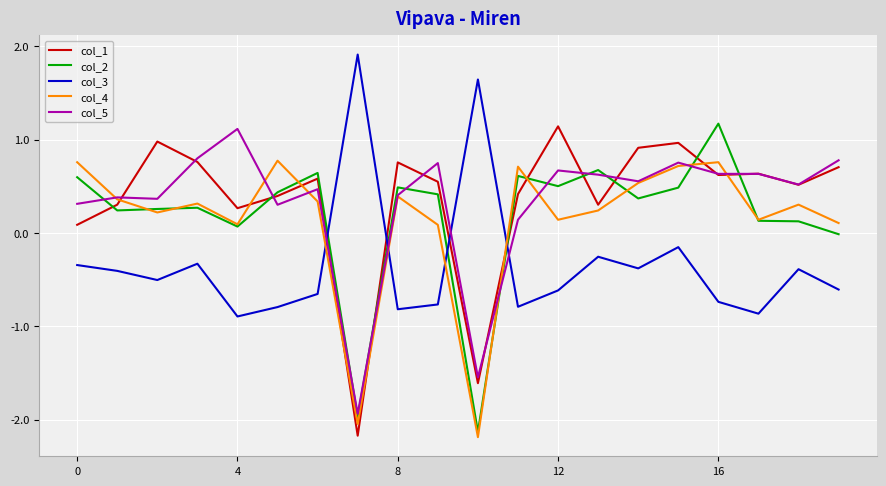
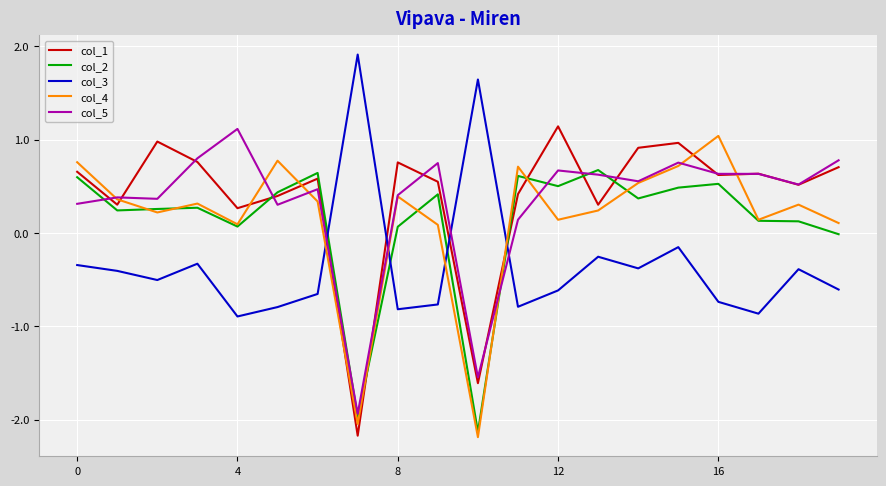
  {
    "col_1": {
-     "0": 0.1,
+     "0": 0.7,
      "4": 0.3,
      "8": 0.8,
      "12": 1.1
    },
    "col_2": {
      "0": 0.6,
-     "8": 0.5,
+     "8": 0.1,
      "12": 0.5,
-     "16": 1.2
+     "16": 0.5
    },
    "col_3": {
      "0": -0.3,
      "4": -0.9,
      "8": -0.8,
      "12": -0.6,
      "16": -0.7
    },
    "col_4": {
      "0": 0.8,
      "12": 0.1,
-     "16": 0.8
+     "16": 1.0
    },
    "col_5": {
      "0": 0.3,
      "4": 1.1,
      "12": 0.7
    }
  }
